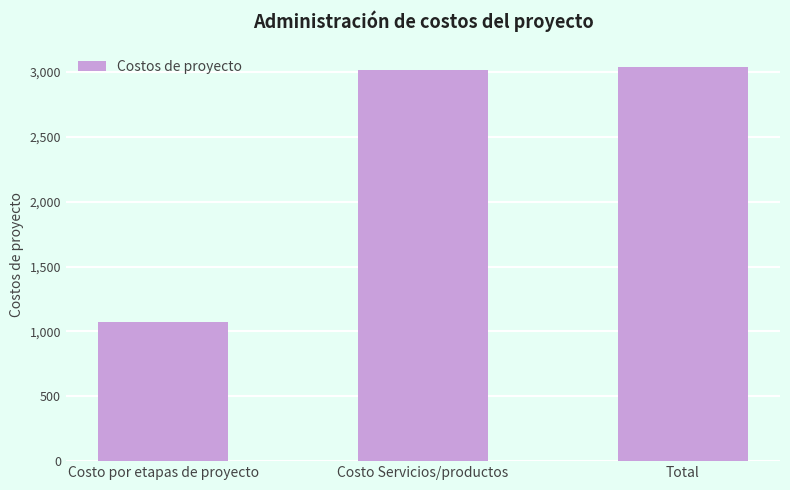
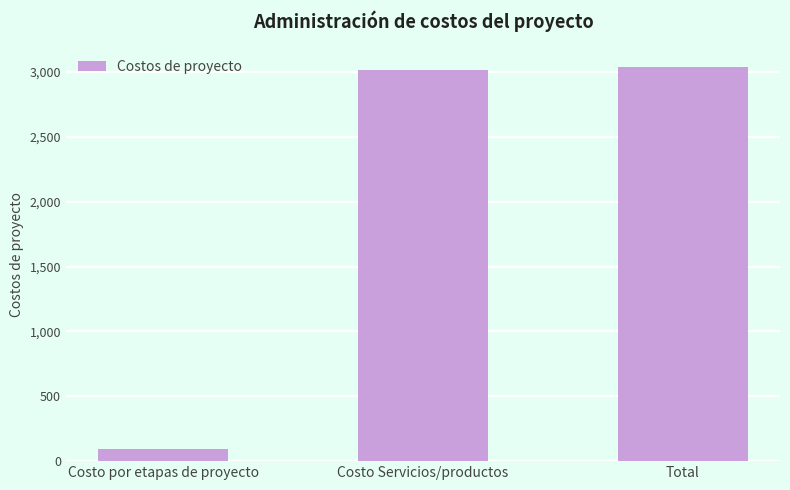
  {
-   "Costo por etapas de proyecto": "1,080",
+   "Costo por etapas de proyecto": "90",
    "Costo Servicios/productos": "3,020",
    "Total": "3,040"
  }
